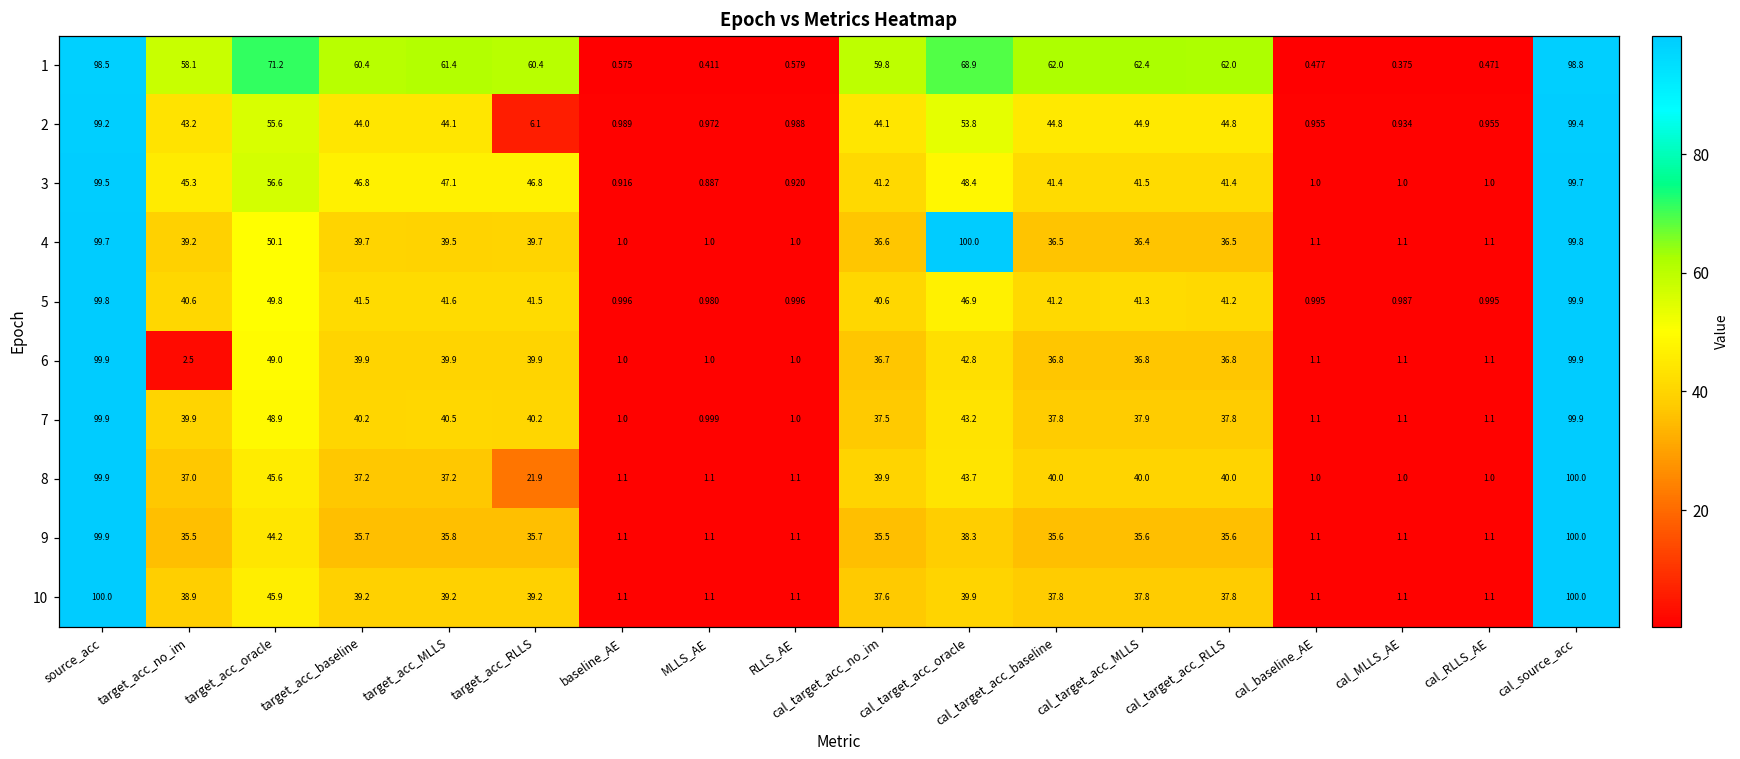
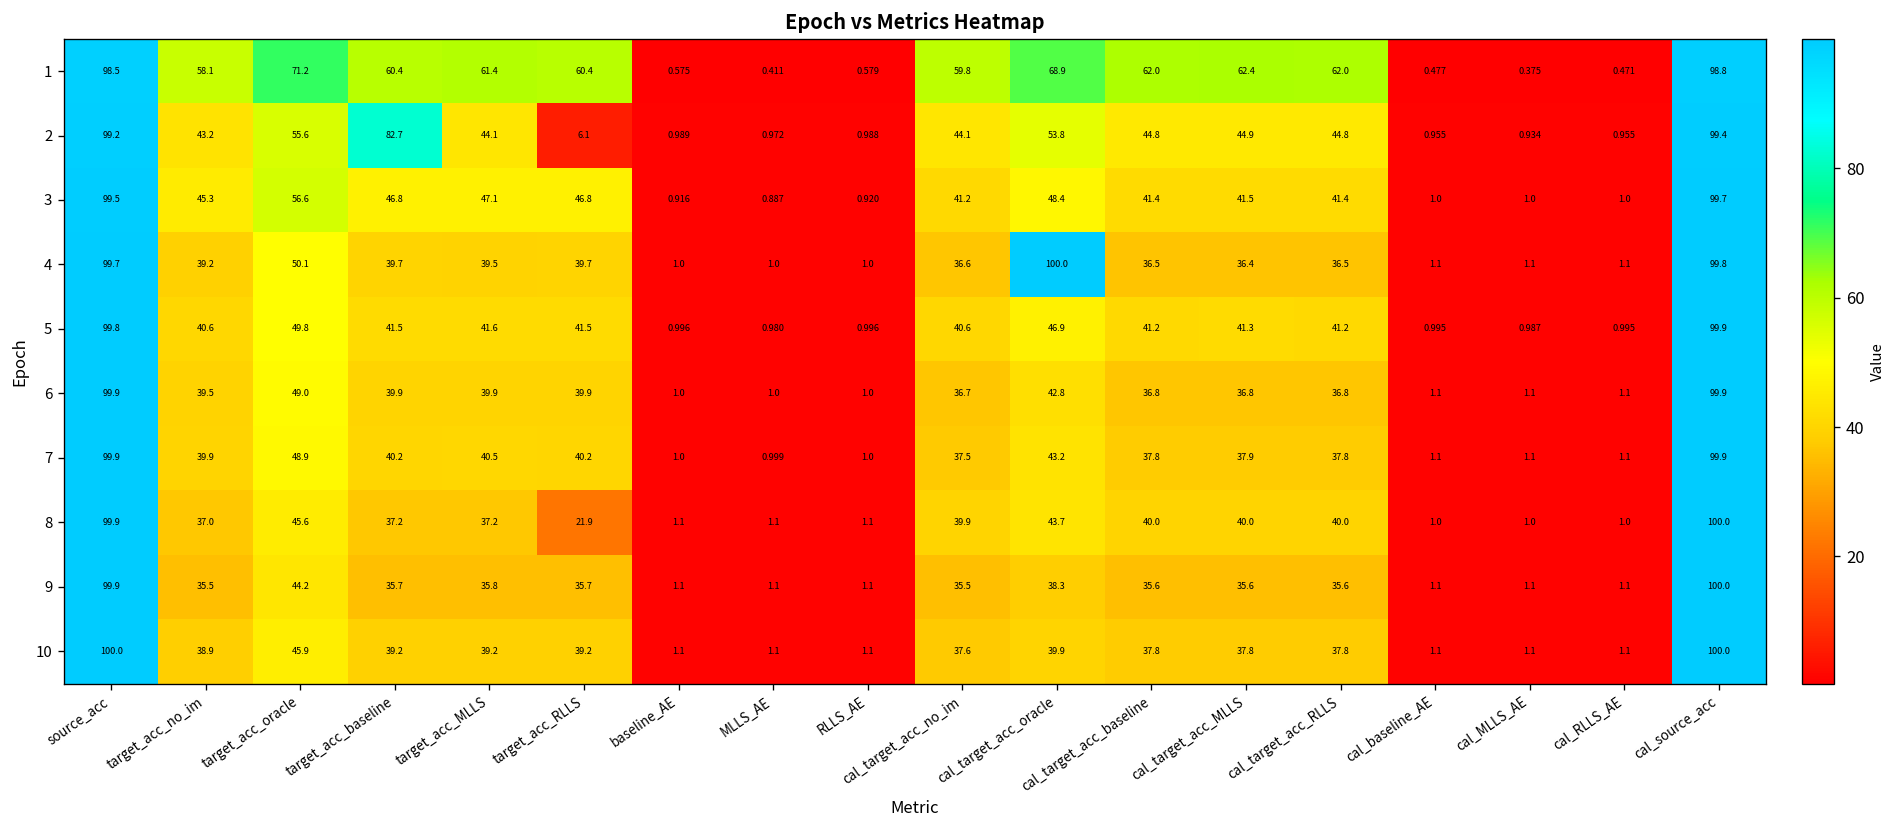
  {
    "1": {
      "source_acc": 98.5,
      "target_acc_no_im": 58.1,
      "target_acc_oracle": 71.2,
      "target_acc_baseline": 60.4,
      "target_acc_MLLS": 61.4,
      "target_acc_RLLS": 60.4,
      "baseline_AE": 0.575,
      "MLLS_AE": 0.411,
      "RLLS_AE": 0.579,
      "cal_target_acc_no_im": 59.8,
      "cal_target_acc_oracle": 68.9,
      "cal_target_acc_baseline": 62.0,
      "cal_target_acc_MLLS": 62.4,
      "cal_target_acc_RLLS": 62.0,
      "cal_baseline_AE": 0.477,
      "cal_MLLS_AE": 0.375,
      "cal_RLLS_AE": 0.471,
      "cal_source_acc": 98.8
    },
    "2": {
      "source_acc": 99.2,
      "target_acc_no_im": 43.2,
      "target_acc_oracle": 55.6,
-     "target_acc_baseline": 44.0,
+     "target_acc_baseline": 82.7,
      "target_acc_MLLS": 44.1,
      "target_acc_RLLS": 6.1,
      "baseline_AE": 0.989,
      "MLLS_AE": 0.972,
      "RLLS_AE": 0.988,
      "cal_target_acc_no_im": 44.1,
      "cal_target_acc_oracle": 53.8,
      "cal_target_acc_baseline": 44.8,
      "cal_target_acc_MLLS": 44.9,
      "cal_target_acc_RLLS": 44.8,
      "cal_baseline_AE": 0.955,
      "cal_MLLS_AE": 0.934,
      "cal_RLLS_AE": 0.955,
      "cal_source_acc": 99.4
    },
    "3": {
      "source_acc": 99.5,
      "target_acc_no_im": 45.3,
      "target_acc_oracle": 56.6,
      "target_acc_baseline": 46.8,
      "target_acc_MLLS": 47.1,
      "target_acc_RLLS": 46.8,
      "baseline_AE": 0.916,
      "MLLS_AE": 0.887,
      "RLLS_AE": 0.920,
      "cal_target_acc_no_im": 41.2,
      "cal_target_acc_oracle": 48.4,
      "cal_target_acc_baseline": 41.4,
      "cal_target_acc_MLLS": 41.5,
      "cal_target_acc_RLLS": 41.4,
      "cal_baseline_AE": 1.0,
      "cal_MLLS_AE": 1.0,
      "cal_RLLS_AE": 1.0,
      "cal_source_acc": 99.7
    },
    "4": {
      "source_acc": 99.7,
      "target_acc_no_im": 39.2,
      "target_acc_oracle": 50.1,
      "target_acc_baseline": 39.7,
      "target_acc_MLLS": 39.5,
      "target_acc_RLLS": 39.7,
      "baseline_AE": 1.0,
      "MLLS_AE": 1.0,
      "RLLS_AE": 1.0,
      "cal_target_acc_no_im": 36.6,
      "cal_target_acc_oracle": 100.0,
      "cal_target_acc_baseline": 36.5,
      "cal_target_acc_MLLS": 36.4,
      "cal_target_acc_RLLS": 36.5,
      "cal_baseline_AE": 1.1,
      "cal_MLLS_AE": 1.1,
      "cal_RLLS_AE": 1.1,
      "cal_source_acc": 99.8
    },
    "5": {
      "source_acc": 99.8,
      "target_acc_no_im": 40.6,
      "target_acc_oracle": 49.8,
      "target_acc_baseline": 41.5,
      "target_acc_MLLS": 41.6,
      "target_acc_RLLS": 41.5,
      "baseline_AE": 0.996,
      "MLLS_AE": 0.980,
      "RLLS_AE": 0.996,
      "cal_target_acc_no_im": 40.6,
      "cal_target_acc_oracle": 46.9,
      "cal_target_acc_baseline": 41.2,
      "cal_target_acc_MLLS": 41.3,
      "cal_target_acc_RLLS": 41.2,
      "cal_baseline_AE": 0.995,
      "cal_MLLS_AE": 0.987,
      "cal_RLLS_AE": 0.995,
      "cal_source_acc": 99.9
    },
    "6": {
      "source_acc": 99.9,
-     "target_acc_no_im": 2.5,
+     "target_acc_no_im": 39.5,
      "target_acc_oracle": 49.0,
      "target_acc_baseline": 39.9,
      "target_acc_MLLS": 39.9,
      "target_acc_RLLS": 39.9,
      "baseline_AE": 1.0,
      "MLLS_AE": 1.0,
      "RLLS_AE": 1.0,
      "cal_target_acc_no_im": 36.7,
      "cal_target_acc_oracle": 42.8,
      "cal_target_acc_baseline": 36.8,
      "cal_target_acc_MLLS": 36.8,
      "cal_target_acc_RLLS": 36.8,
      "cal_baseline_AE": 1.1,
      "cal_MLLS_AE": 1.1,
      "cal_RLLS_AE": 1.1,
      "cal_source_acc": 99.9
    },
    "7": {
      "source_acc": 99.9,
      "target_acc_no_im": 39.9,
      "target_acc_oracle": 48.9,
      "target_acc_baseline": 40.2,
      "target_acc_MLLS": 40.5,
      "target_acc_RLLS": 40.2,
      "baseline_AE": 1.0,
      "MLLS_AE": 0.999,
      "RLLS_AE": 1.0,
      "cal_target_acc_no_im": 37.5,
      "cal_target_acc_oracle": 43.2,
      "cal_target_acc_baseline": 37.8,
      "cal_target_acc_MLLS": 37.9,
      "cal_target_acc_RLLS": 37.8,
      "cal_baseline_AE": 1.1,
      "cal_MLLS_AE": 1.1,
      "cal_RLLS_AE": 1.1,
      "cal_source_acc": 99.9
    },
    "8": {
      "source_acc": 99.9,
      "target_acc_no_im": 37.0,
      "target_acc_oracle": 45.6,
      "target_acc_baseline": 37.2,
      "target_acc_MLLS": 37.2,
      "target_acc_RLLS": 21.9,
      "baseline_AE": 1.1,
      "MLLS_AE": 1.1,
      "RLLS_AE": 1.1,
      "cal_target_acc_no_im": 39.9,
      "cal_target_acc_oracle": 43.7,
      "cal_target_acc_baseline": 40.0,
      "cal_target_acc_MLLS": 40.0,
      "cal_target_acc_RLLS": 40.0,
      "cal_baseline_AE": 1.0,
      "cal_MLLS_AE": 1.0,
      "cal_RLLS_AE": 1.0,
      "cal_source_acc": 100.0
    },
    "9": {
      "source_acc": 99.9,
      "target_acc_no_im": 35.5,
      "target_acc_oracle": 44.2,
      "target_acc_baseline": 35.7,
      "target_acc_MLLS": 35.8,
      "target_acc_RLLS": 35.7,
      "baseline_AE": 1.1,
      "MLLS_AE": 1.1,
      "RLLS_AE": 1.1,
      "cal_target_acc_no_im": 35.5,
      "cal_target_acc_oracle": 38.3,
      "cal_target_acc_baseline": 35.6,
      "cal_target_acc_MLLS": 35.6,
      "cal_target_acc_RLLS": 35.6,
      "cal_baseline_AE": 1.1,
      "cal_MLLS_AE": 1.1,
      "cal_RLLS_AE": 1.1,
      "cal_source_acc": 100.0
    },
    "10": {
      "source_acc": 100.0,
      "target_acc_no_im": 38.9,
      "target_acc_oracle": 45.9,
      "target_acc_baseline": 39.2,
      "target_acc_MLLS": 39.2,
      "target_acc_RLLS": 39.2,
      "baseline_AE": 1.1,
      "MLLS_AE": 1.1,
      "RLLS_AE": 1.1,
      "cal_target_acc_no_im": 37.6,
      "cal_target_acc_oracle": 39.9,
      "cal_target_acc_baseline": 37.8,
      "cal_target_acc_MLLS": 37.8,
      "cal_target_acc_RLLS": 37.8,
      "cal_baseline_AE": 1.1,
      "cal_MLLS_AE": 1.1,
      "cal_RLLS_AE": 1.1,
      "cal_source_acc": 100.0
    }
  }
